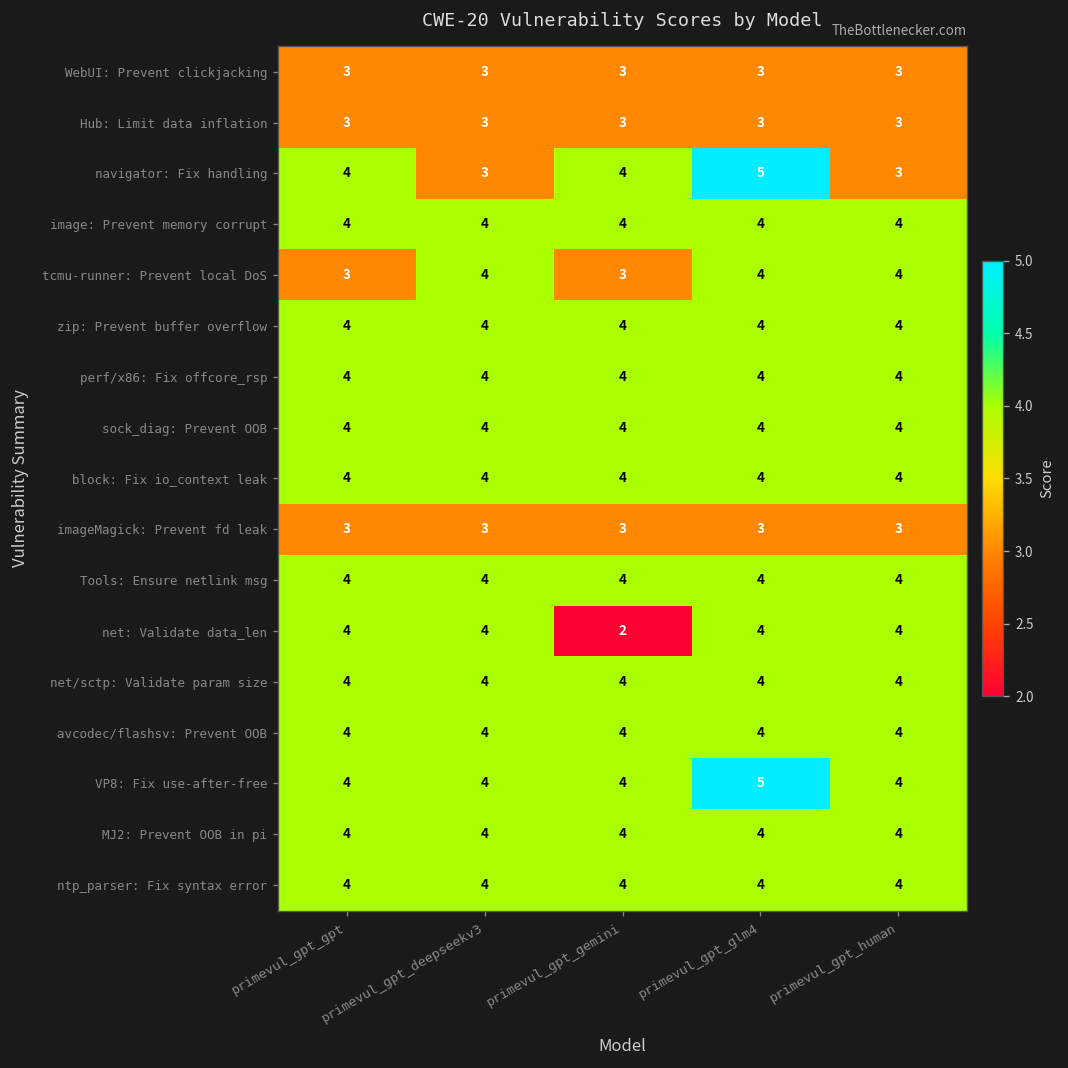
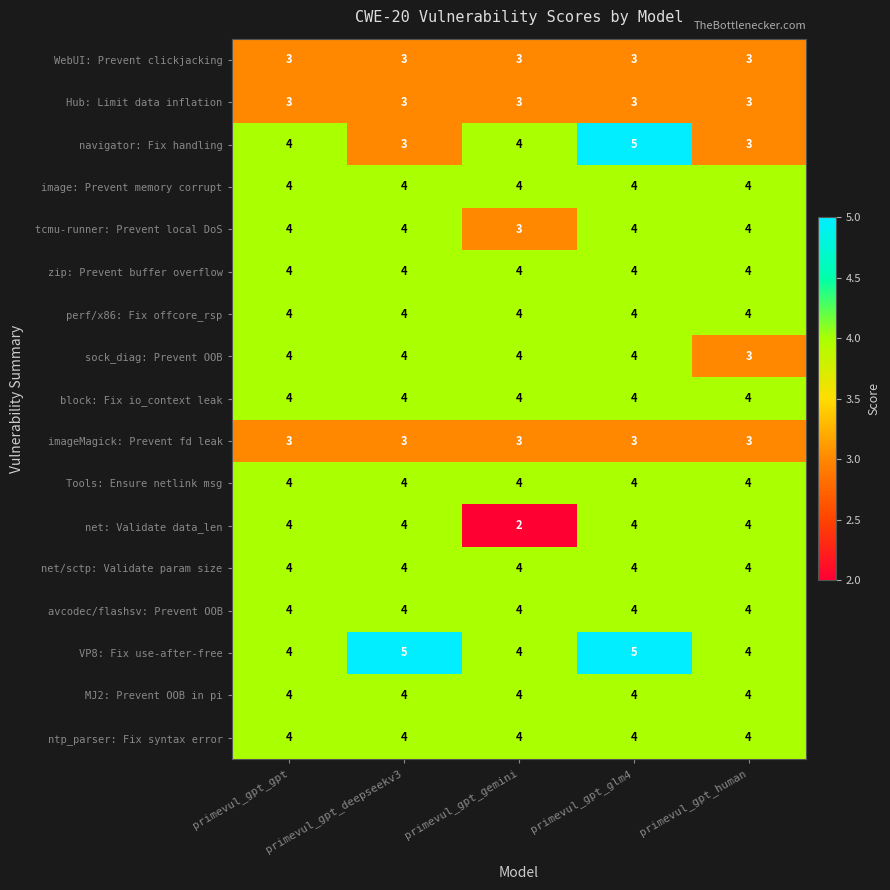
  {
    "WebUI: Prevent clickjacking": {
      "primevul_gpt_gpt": 3,
      "primevul_gpt_deepseekv3": 3,
      "primevul_gpt_gemini": 3,
      "primevul_gpt_glm4": 3,
      "primevul_gpt_human": 3
    },
    "Hub: Limit data inflation": {
      "primevul_gpt_gpt": 3,
      "primevul_gpt_deepseekv3": 3,
      "primevul_gpt_gemini": 3,
      "primevul_gpt_glm4": 3,
      "primevul_gpt_human": 3
    },
    "navigator: Fix handling": {
      "primevul_gpt_gpt": 4,
      "primevul_gpt_deepseekv3": 3,
      "primevul_gpt_gemini": 4,
      "primevul_gpt_glm4": 5,
      "primevul_gpt_human": 3
    },
    "image: Prevent memory corrupt": {
      "primevul_gpt_gpt": 4,
      "primevul_gpt_deepseekv3": 4,
      "primevul_gpt_gemini": 4,
      "primevul_gpt_glm4": 4,
      "primevul_gpt_human": 4
    },
    "tcmu-runner: Prevent local DoS": {
-     "primevul_gpt_gpt": 3,
+     "primevul_gpt_gpt": 4,
      "primevul_gpt_deepseekv3": 4,
      "primevul_gpt_gemini": 3,
      "primevul_gpt_glm4": 4,
      "primevul_gpt_human": 4
    },
    "zip: Prevent buffer overflow": {
      "primevul_gpt_gpt": 4,
      "primevul_gpt_deepseekv3": 4,
      "primevul_gpt_gemini": 4,
      "primevul_gpt_glm4": 4,
      "primevul_gpt_human": 4
    },
    "perf/x86: Fix offcore_rsp": {
      "primevul_gpt_gpt": 4,
      "primevul_gpt_deepseekv3": 4,
      "primevul_gpt_gemini": 4,
      "primevul_gpt_glm4": 4,
      "primevul_gpt_human": 4
    },
    "sock_diag: Prevent OOB": {
      "primevul_gpt_gpt": 4,
      "primevul_gpt_deepseekv3": 4,
      "primevul_gpt_gemini": 4,
      "primevul_gpt_glm4": 4,
-     "primevul_gpt_human": 4
+     "primevul_gpt_human": 3
    },
    "block: Fix io_context leak": {
      "primevul_gpt_gpt": 4,
      "primevul_gpt_deepseekv3": 4,
      "primevul_gpt_gemini": 4,
      "primevul_gpt_glm4": 4,
      "primevul_gpt_human": 4
    },
    "imageMagick: Prevent fd leak": {
      "primevul_gpt_gpt": 3,
      "primevul_gpt_deepseekv3": 3,
      "primevul_gpt_gemini": 3,
      "primevul_gpt_glm4": 3,
      "primevul_gpt_human": 3
    },
    "Tools: Ensure netlink msg": {
      "primevul_gpt_gpt": 4,
      "primevul_gpt_deepseekv3": 4,
      "primevul_gpt_gemini": 4,
      "primevul_gpt_glm4": 4,
      "primevul_gpt_human": 4
    },
    "net: Validate data_len": {
      "primevul_gpt_gpt": 4,
      "primevul_gpt_deepseekv3": 4,
      "primevul_gpt_gemini": 2,
      "primevul_gpt_glm4": 4,
      "primevul_gpt_human": 4
    },
    "net/sctp: Validate param size": {
      "primevul_gpt_gpt": 4,
      "primevul_gpt_deepseekv3": 4,
      "primevul_gpt_gemini": 4,
      "primevul_gpt_glm4": 4,
      "primevul_gpt_human": 4
    },
    "avcodec/flashsv: Prevent OOB": {
      "primevul_gpt_gpt": 4,
      "primevul_gpt_deepseekv3": 4,
      "primevul_gpt_gemini": 4,
      "primevul_gpt_glm4": 4,
      "primevul_gpt_human": 4
    },
    "VP8: Fix use-after-free": {
      "primevul_gpt_gpt": 4,
-     "primevul_gpt_deepseekv3": 4,
+     "primevul_gpt_deepseekv3": 5,
      "primevul_gpt_gemini": 4,
      "primevul_gpt_glm4": 5,
      "primevul_gpt_human": 4
    },
    "MJ2: Prevent OOB in pi": {
      "primevul_gpt_gpt": 4,
      "primevul_gpt_deepseekv3": 4,
      "primevul_gpt_gemini": 4,
      "primevul_gpt_glm4": 4,
      "primevul_gpt_human": 4
    },
    "ntp_parser: Fix syntax error": {
      "primevul_gpt_gpt": 4,
      "primevul_gpt_deepseekv3": 4,
      "primevul_gpt_gemini": 4,
      "primevul_gpt_glm4": 4,
      "primevul_gpt_human": 4
    }
  }
